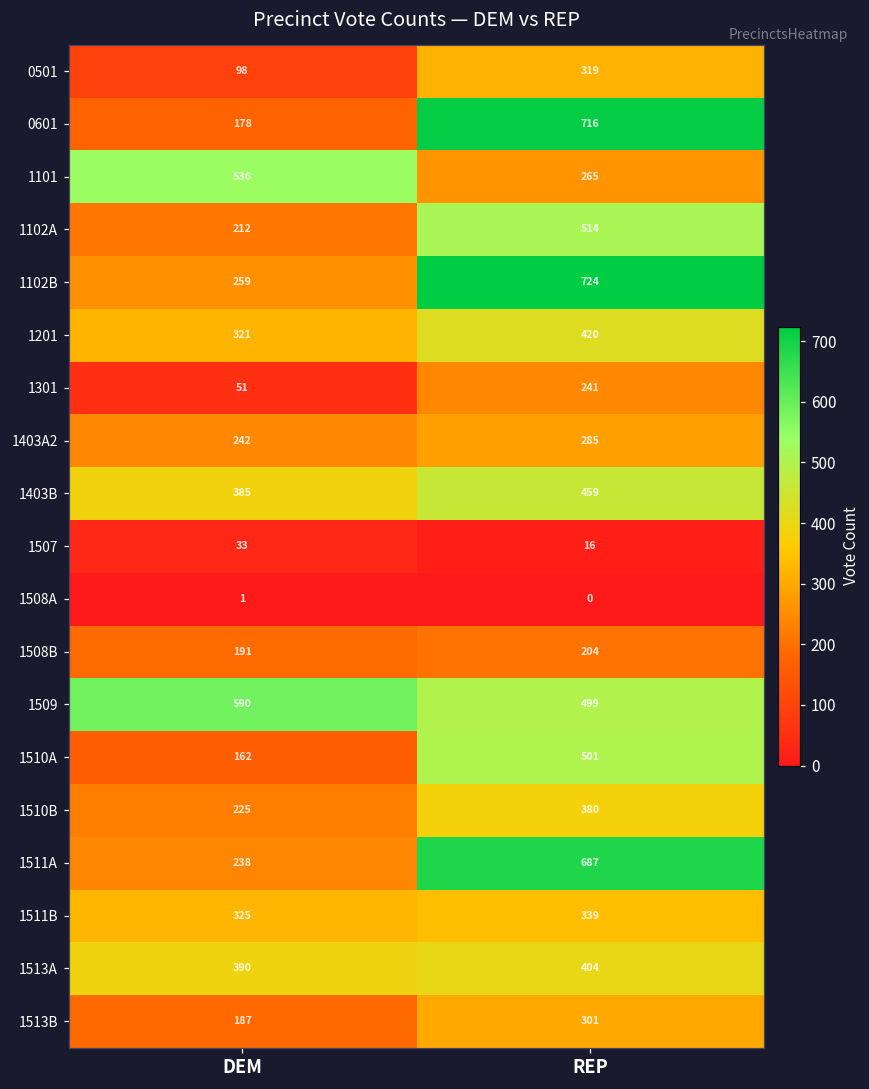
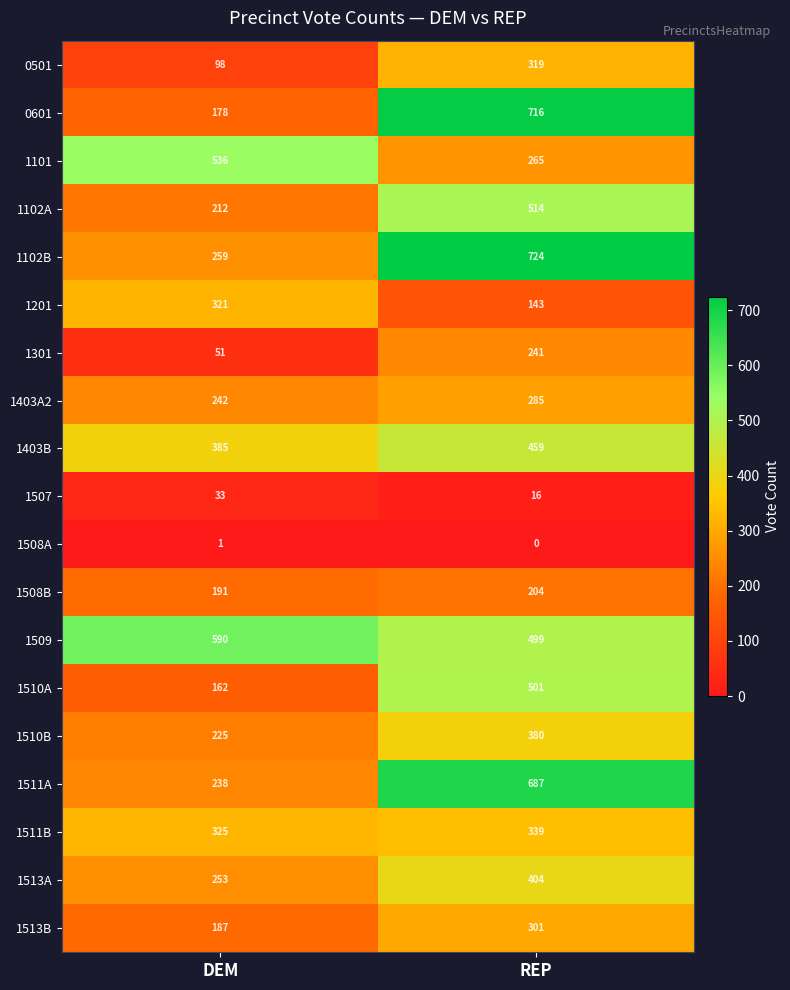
  {
    "0501": {
      "DEM": 98,
      "REP": 319
    },
    "0601": {
      "DEM": 178,
      "REP": 716
    },
    "1101": {
      "DEM": 536,
      "REP": 265
    },
    "1102A": {
      "DEM": 212,
      "REP": 514
    },
    "1102B": {
      "DEM": 259,
      "REP": 724
    },
    "1201": {
      "DEM": 321,
-     "REP": 420
+     "REP": 143
    },
    "1301": {
      "DEM": 51,
      "REP": 241
    },
    "1403A2": {
      "DEM": 242,
      "REP": 285
    },
    "1403B": {
      "DEM": 385,
      "REP": 459
    },
    "1507": {
      "DEM": 33,
      "REP": 16
    },
    "1508A": {
      "DEM": 1,
      "REP": 0
    },
    "1508B": {
      "DEM": 191,
      "REP": 204
    },
    "1509": {
      "DEM": 590,
      "REP": 499
    },
    "1510A": {
      "DEM": 162,
      "REP": 501
    },
    "1510B": {
      "DEM": 225,
      "REP": 380
    },
    "1511A": {
      "DEM": 238,
      "REP": 687
    },
    "1511B": {
      "DEM": 325,
      "REP": 339
    },
    "1513A": {
-     "DEM": 390,
+     "DEM": 253,
      "REP": 404
    },
    "1513B": {
      "DEM": 187,
      "REP": 301
    }
  }
